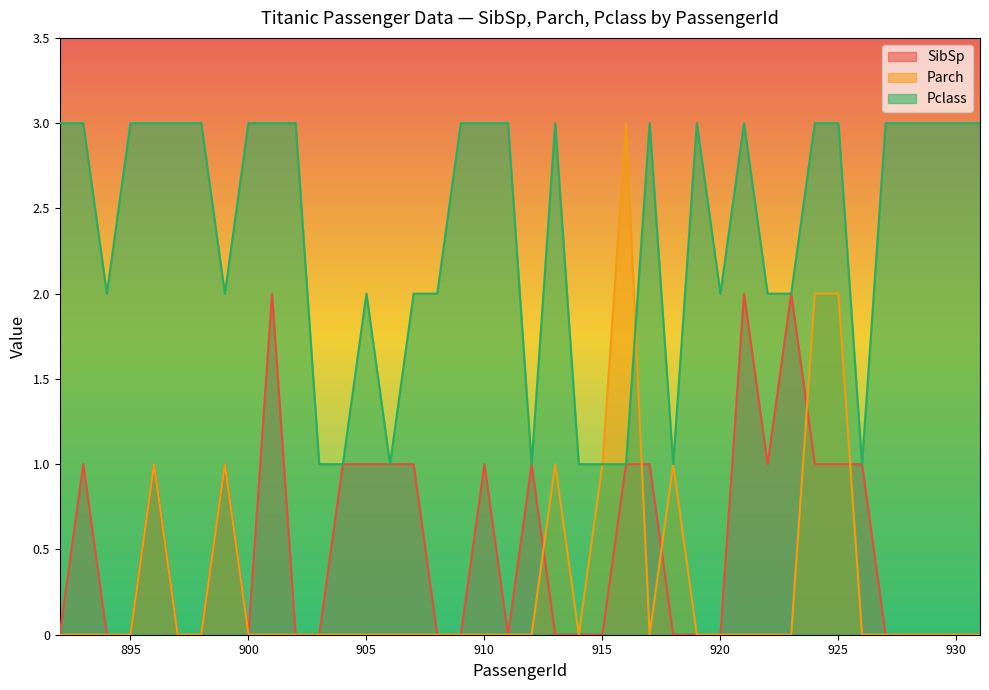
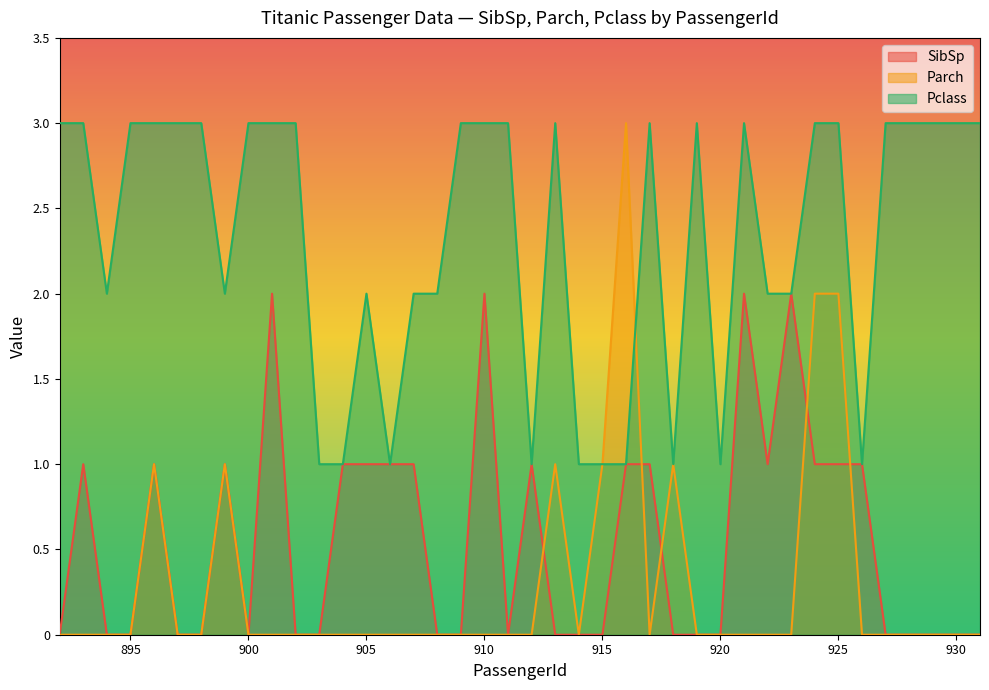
  {
    "SibSp": {
      "905": 1,
-     "910": 1,
+     "910": 2,
      "915": 0,
      "925": 1
    },
    "Parch": {
      "905": 0,
      "910": 0,
      "925": 2
    },
    "Pclass": {
      "895": 3,
      "900": 3,
      "905": 2,
      "910": 3,
-     "920": 2,
+     "920": 1,
      "925": 3,
      "930": 3
    }
  }
